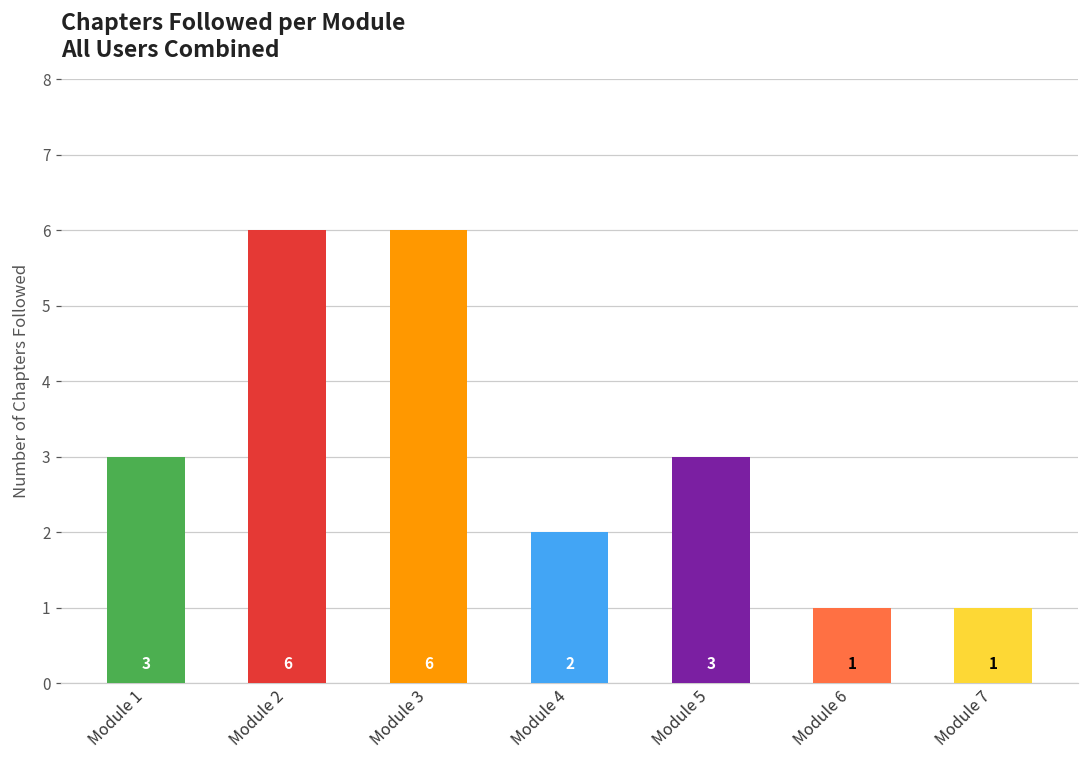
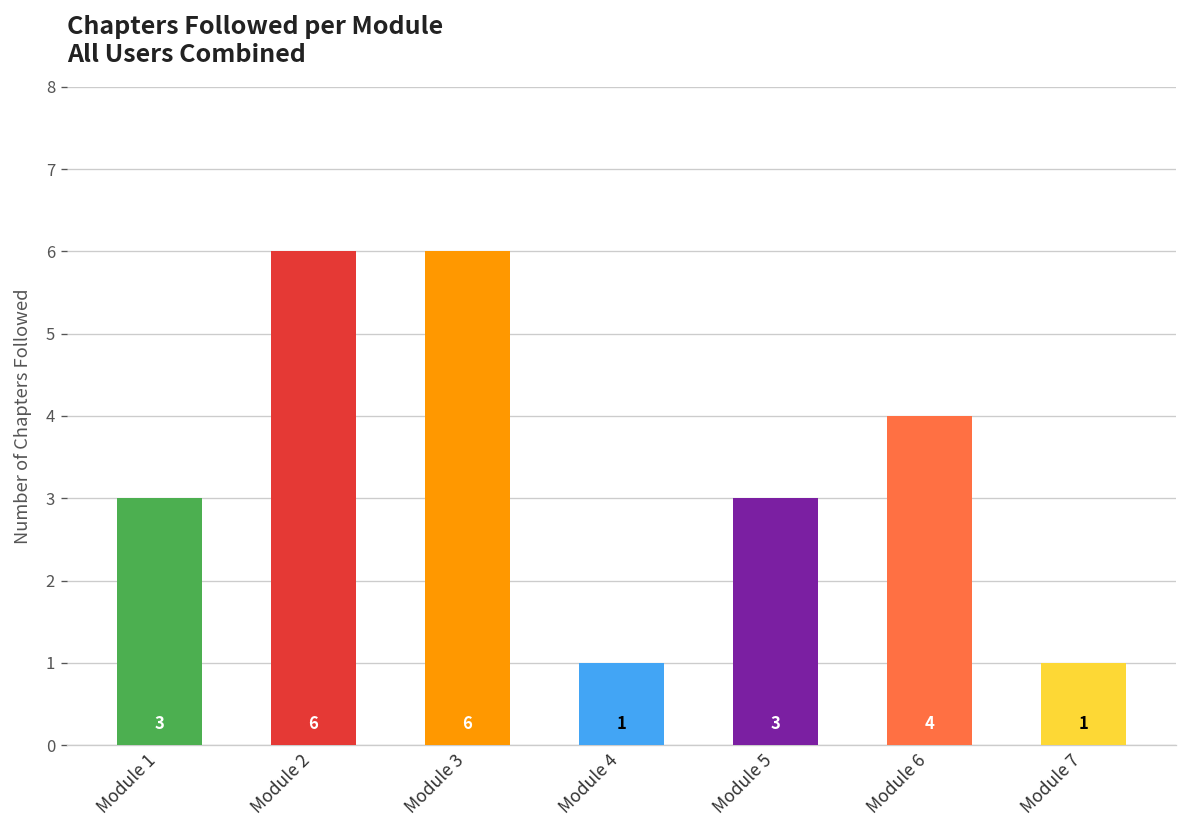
  {
    "Module 1": 3,
    "Module 2": 6,
    "Module 3": 6,
-   "Module 4": 2,
+   "Module 4": 1,
    "Module 5": 3,
-   "Module 6": 1,
+   "Module 6": 4,
    "Module 7": 1
  }
